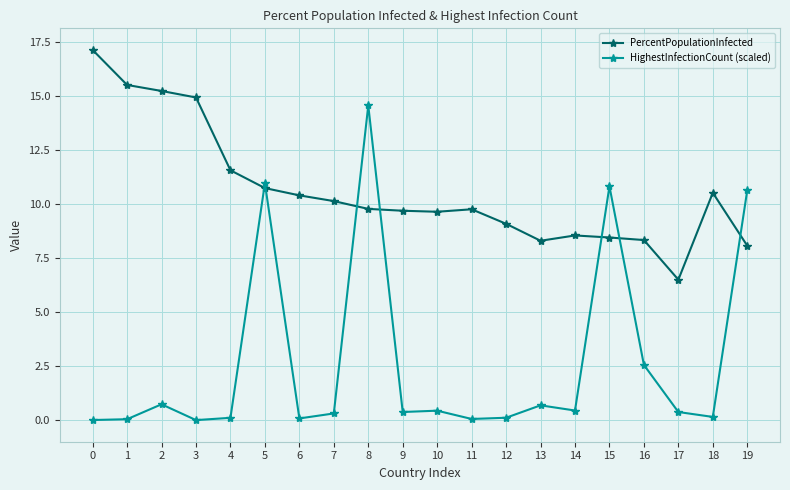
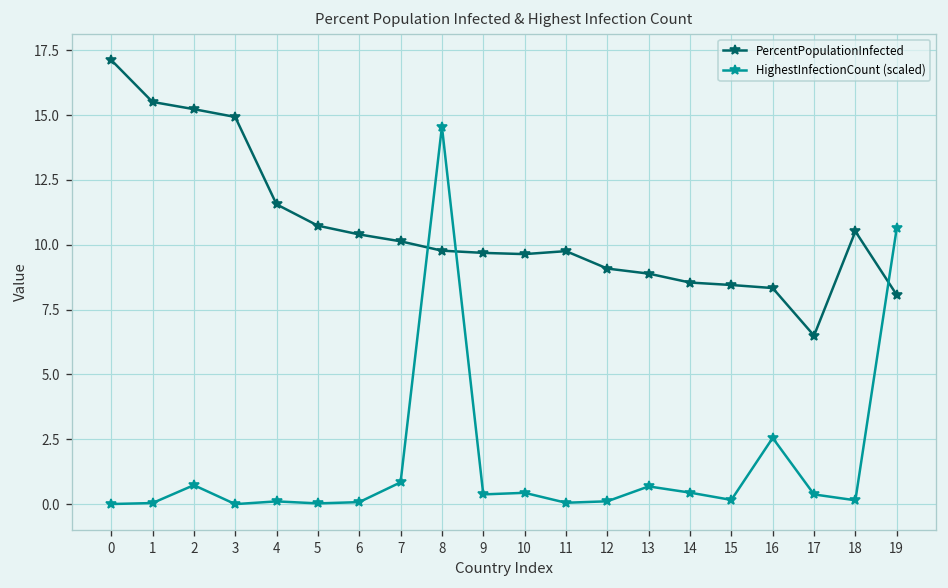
  {
    "PercentPopulationInfected": {
      "0": 17.1,
      "1": 15.5,
      "2": 15.2,
      "3": 14.9,
      "4": 11.6,
      "5": 10.7,
      "6": 10.4,
      "7": 10.1,
      "8": 9.8,
      "9": 9.7,
      "10": 9.6,
      "11": 9.8,
      "12": 9.1,
-     "13": 8.3,
+     "13": 8.9,
      "14": 8.5,
      "15": 8.4,
      "16": 8.3,
      "17": 6.5,
      "18": 10.5,
      "19": 8.1
    },
    "HighestInfectionCount (scaled)": {
      "0": 0.0,
      "1": 0.0,
      "2": 0.7,
      "3": 0.0,
      "4": 0.1,
-     "5": 11.0,
+     "5": 0.0,
      "6": 0.1,
-     "7": 0.3,
+     "7": 0.8,
      "8": 14.6,
      "9": 0.4,
      "10": 0.4,
      "11": 0.1,
      "12": 0.1,
      "13": 0.7,
      "14": 0.4,
-     "15": 10.8,
+     "15": 0.2,
      "16": 2.6,
      "17": 0.4,
      "18": 0.1,
      "19": 10.6
    }
  }
